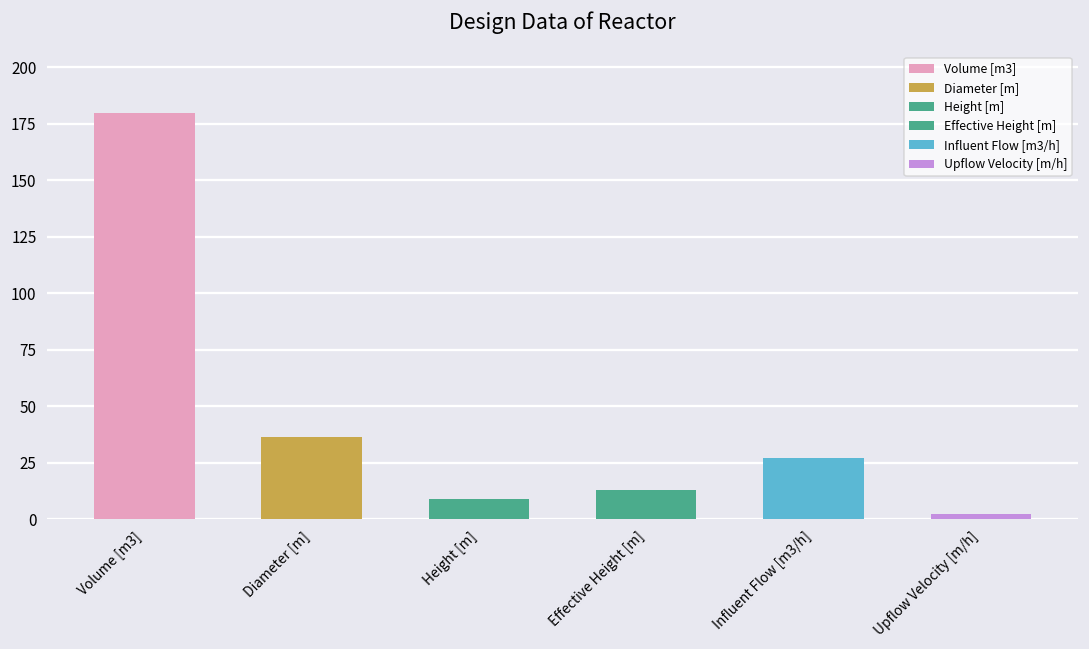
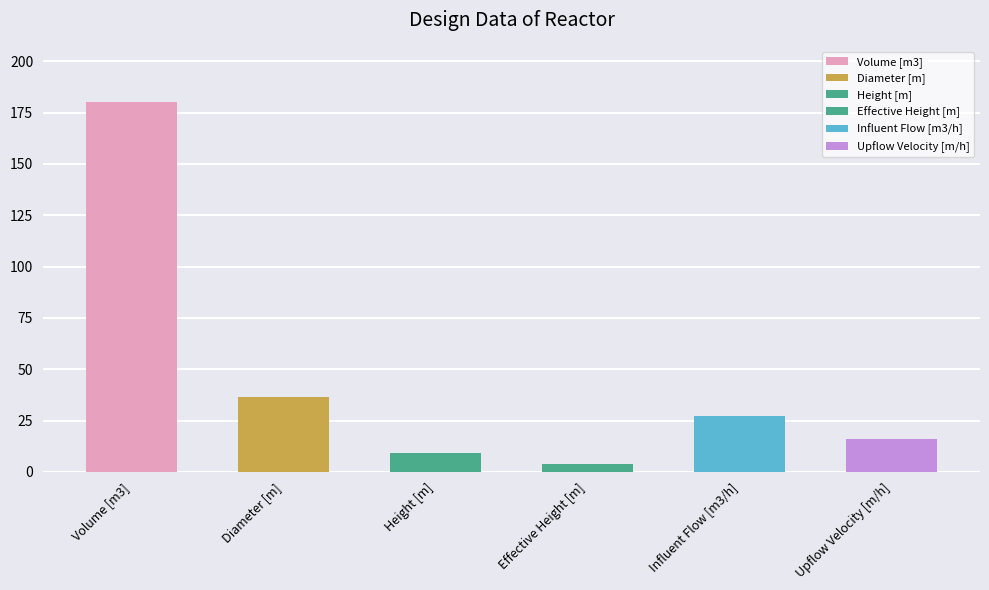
  {
    "Volume [m3]": 180,
    "Diameter [m]": 37,
    "Height [m]": 9,
-   "Effective Height [m]": 13,
+   "Effective Height [m]": 4,
    "Influent Flow [m3/h]": 27,
-   "Upflow Velocity [m/h]": 2
+   "Upflow Velocity [m/h]": 16
  }
